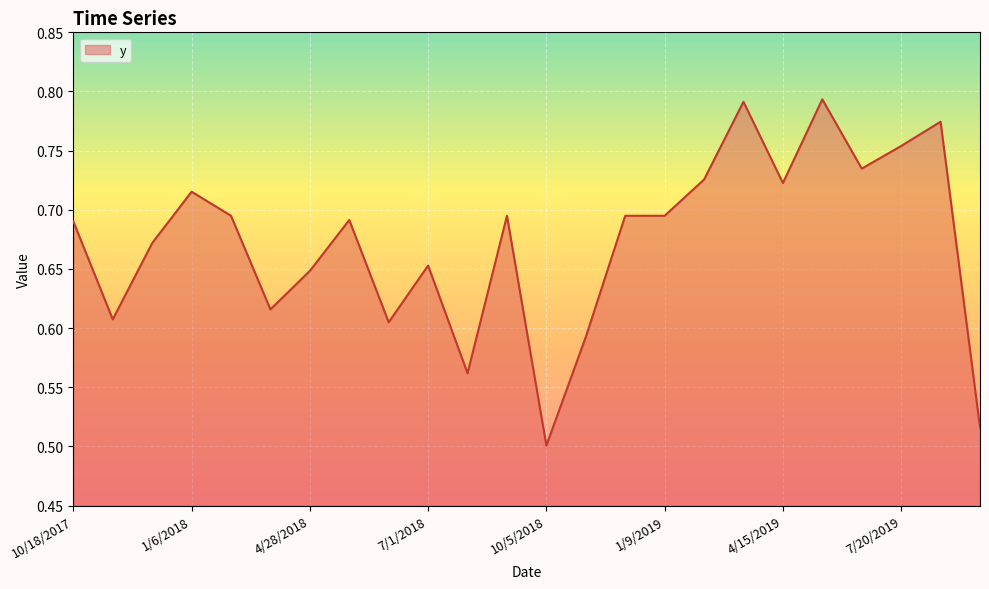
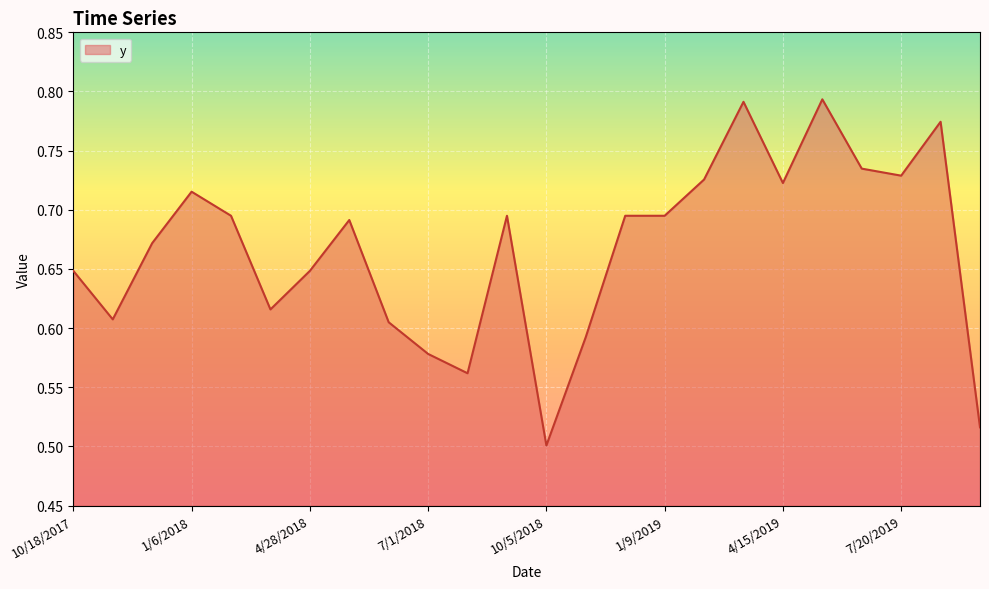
  {
-   "10/18/2017": 0.690,
+   "10/18/2017": 0.648,
    "1/6/2018": 0.715,
    "4/28/2018": 0.648,
-   "7/1/2018": 0.653,
+   "7/1/2018": 0.578,
    "10/5/2018": 0.501,
    "1/9/2019": 0.695,
    "4/15/2019": 0.723,
-   "7/20/2019": 0.754
+   "7/20/2019": 0.729
  }
